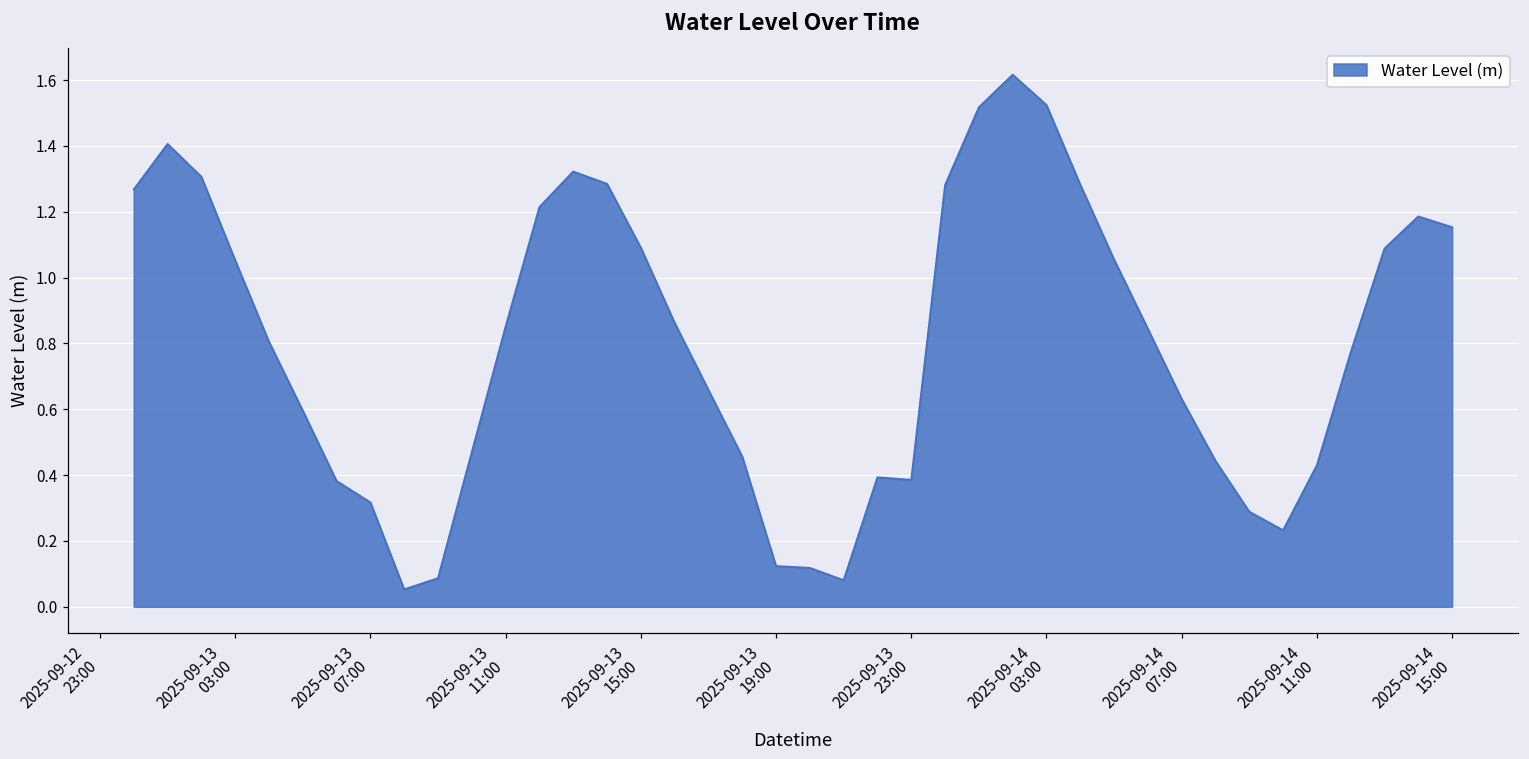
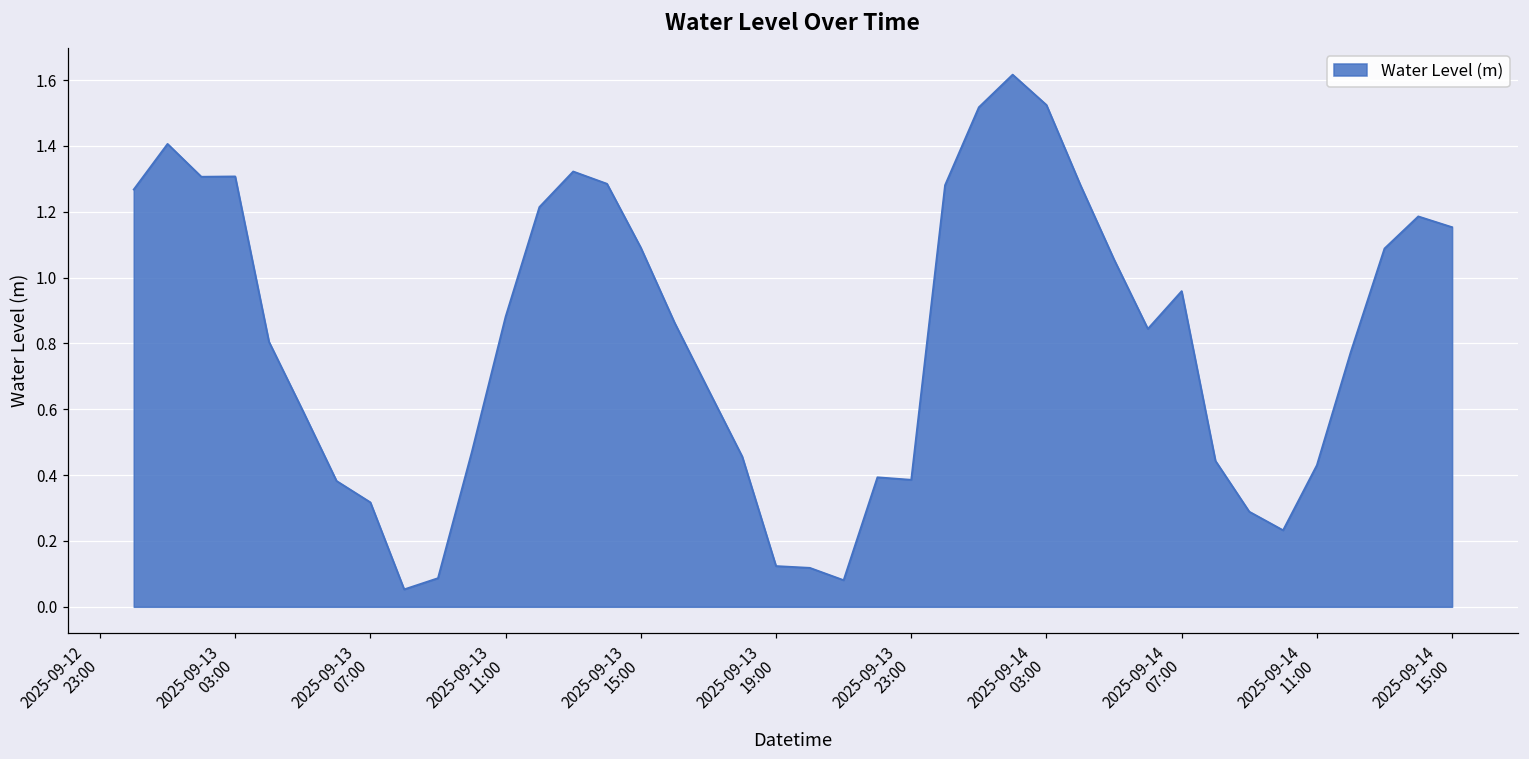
  {
-   "2025-09-13 03:00": 1.05,
+   "2025-09-13 03:00": 1.31,
    "2025-09-13 07:00": 0.32,
-   "2025-09-13 11:00": 0.85,
+   "2025-09-13 11:00": 0.88,
    "2025-09-13 15:00": 1.09,
    "2025-09-13 19:00": 0.12,
    "2025-09-13 23:00": 0.39,
    "2025-09-14 03:00": 1.52,
-   "2025-09-14 07:00": 0.63,
+   "2025-09-14 07:00": 0.96,
    "2025-09-14 11:00": 0.43,
    "2025-09-14 15:00": 1.15
  }
